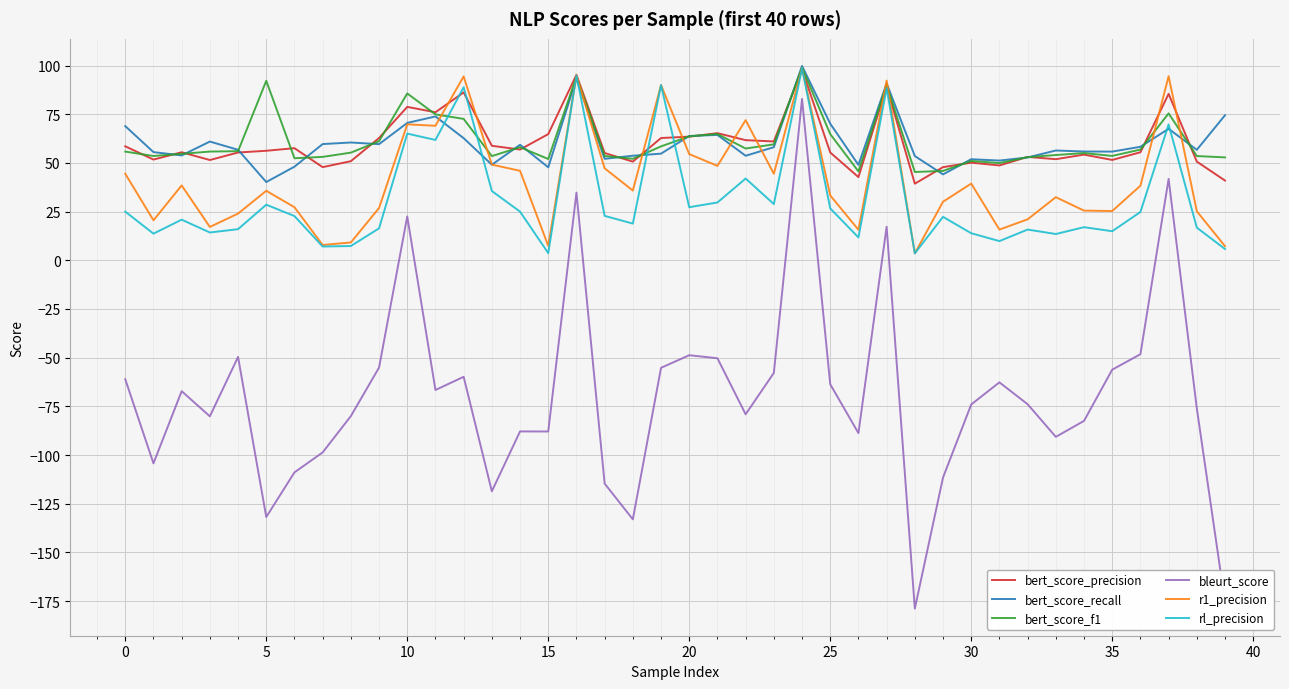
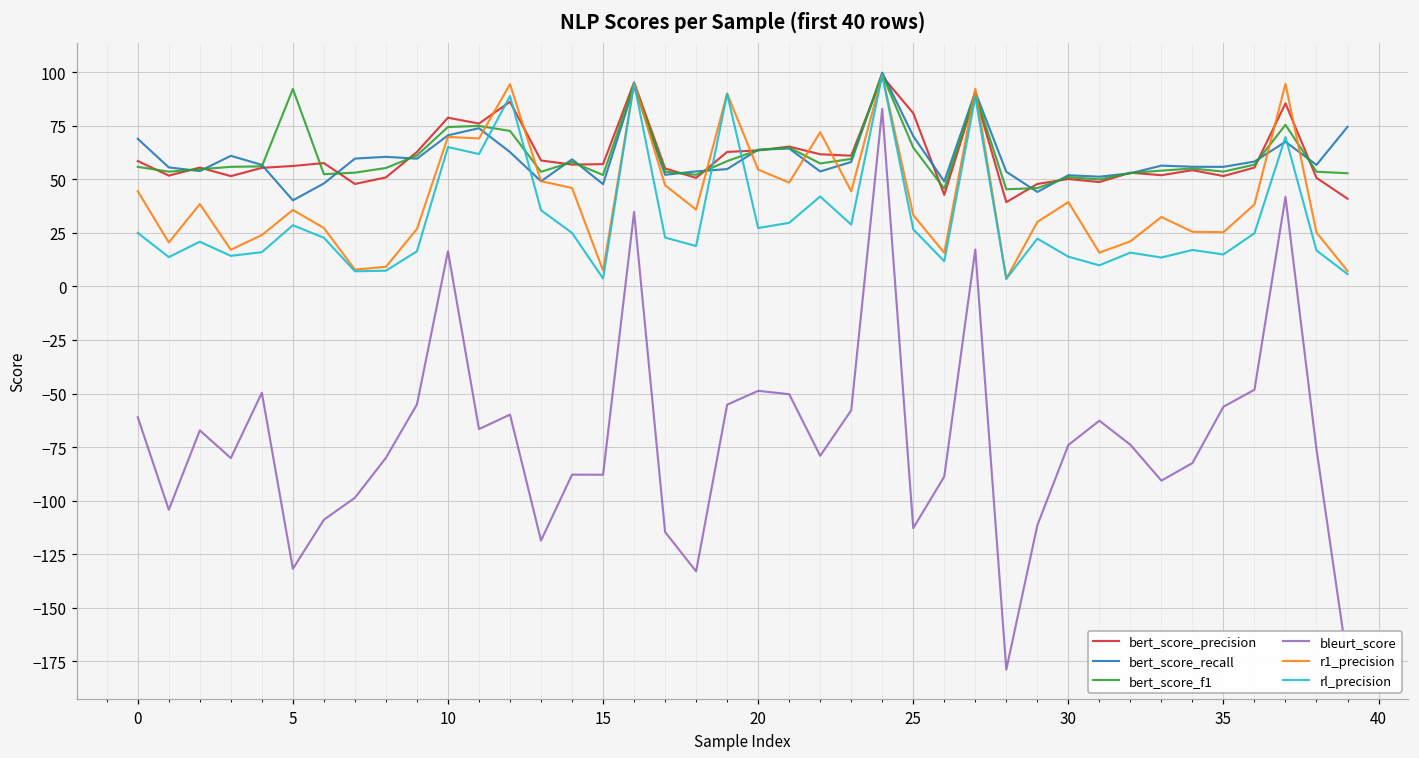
  {
    "bert_score_precision": {
      "0": 59,
      "5": 56,
      "10": 79,
-     "15": 65,
-     "25": 55,
+     "15": 57,
+     "25": 81,
      "35": 52
    },
    "bert_score_recall": {
      "0": 69,
      "5": 40,
      "15": 48,
      "25": 70,
      "35": 56
    },
    "bert_score_f1": {
      "0": 56,
      "5": 92,
-     "10": 86,
+     "10": 74,
      "15": 52,
      "25": 65,
      "35": 54
    },
    "bleurt_score": {
      "0": -61,
      "5": -132,
-     "10": 23,
+     "10": 16,
      "15": -88,
      "20": -49,
-     "25": -64,
+     "25": -113,
      "30": -74,
      "35": -56
    },
    "r1_precision": {
      "0": 44,
      "5": 36,
      "15": 7,
      "20": 55,
      "25": 33,
      "30": 39,
      "35": 25
    },
    "rl_precision": {
      "0": 25,
      "5": 29,
      "10": 65,
      "15": 4,
      "20": 27,
      "25": 27,
      "30": 14,
      "35": 15
    }
  }
